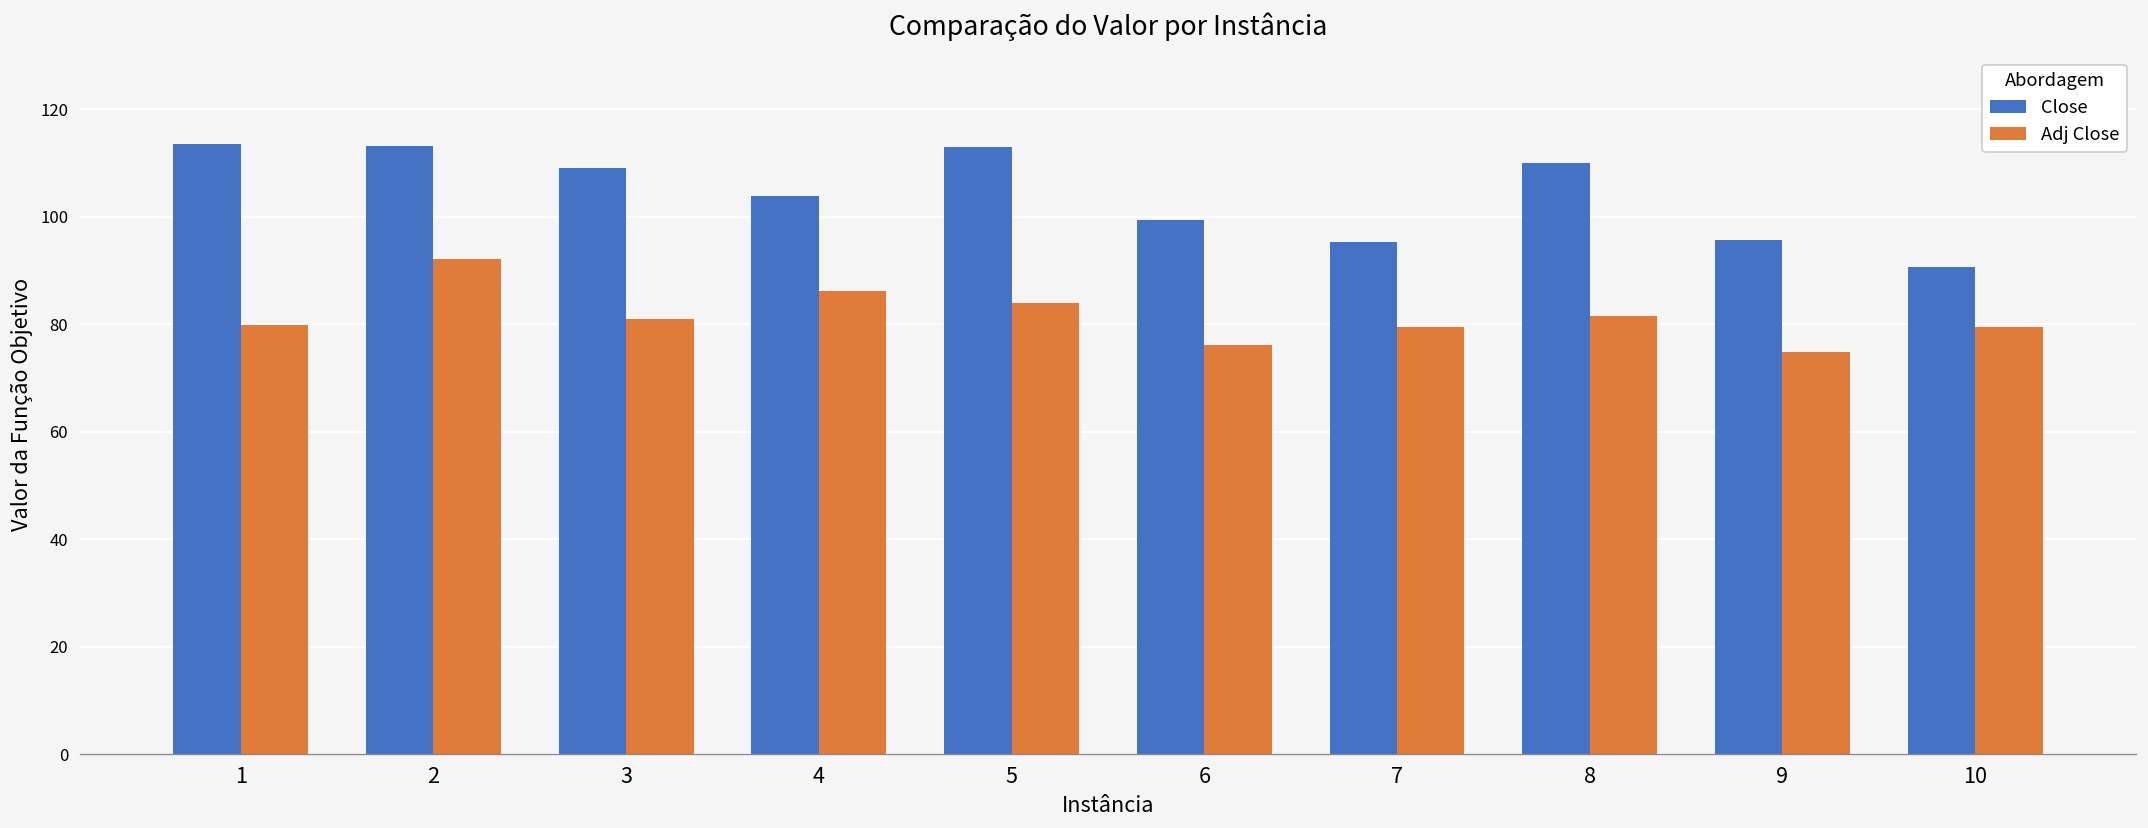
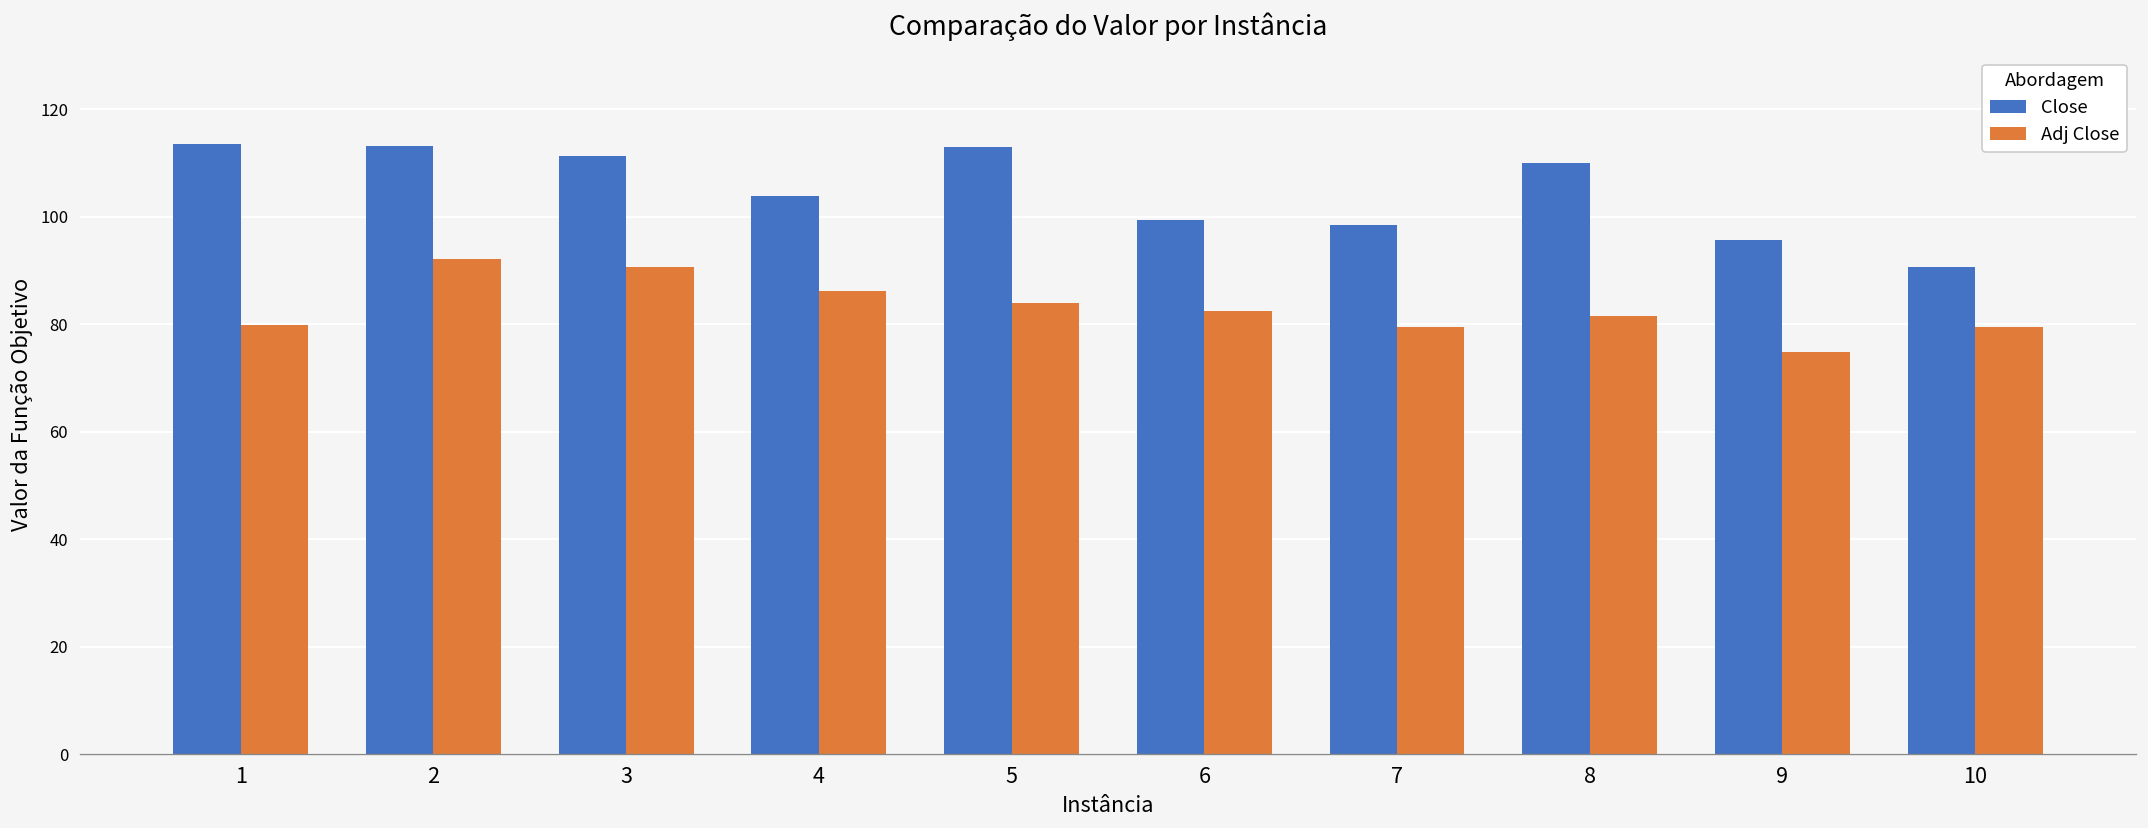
  {
    "Close": {
      "1": 114,
      "2": 113,
-     "3": 109,
+     "3": 111,
      "4": 104,
      "5": 113,
      "6": 99,
-     "7": 95,
+     "7": 99,
      "8": 110,
      "9": 96,
      "10": 91
    },
    "Adj Close": {
      "1": 80,
      "2": 92,
-     "3": 81,
+     "3": 91,
      "4": 86,
      "5": 84,
-     "6": 76,
+     "6": 82,
      "7": 79,
      "8": 81,
      "9": 75,
      "10": 80
    }
  }
